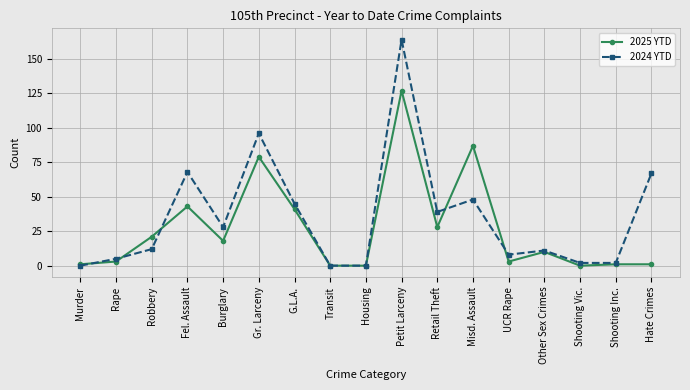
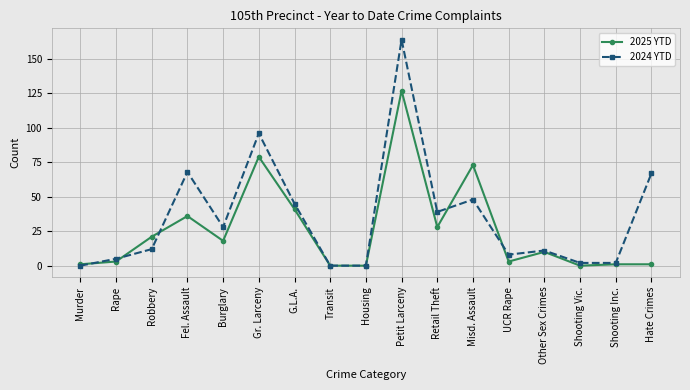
  {
    "2025 YTD": {
      "Rape": 3,
      "Robbery": 21,
-     "Fel. Assault": 43,
+     "Fel. Assault": 36,
      "Burglary": 18,
      "Gr. Larceny": 79,
      "G.L.A.": 41,
      "Petit Larceny": 127,
      "Retail Theft": 28,
-     "Misd. Assault": 87,
+     "Misd. Assault": 73,
      "UCR Rape": 3,
      "Shooting Vic.": 0,
      "Hate Crimes": 1
    },
    "2024 YTD": {
      "Rape": 5,
      "Robbery": 12,
      "Fel. Assault": 68,
      "Burglary": 28,
      "Gr. Larceny": 96,
      "G.L.A.": 45,
      "Petit Larceny": 164,
      "Retail Theft": 39,
      "Misd. Assault": 48,
      "UCR Rape": 8,
      "Shooting Vic.": 2,
      "Hate Crimes": 67
    }
  }
